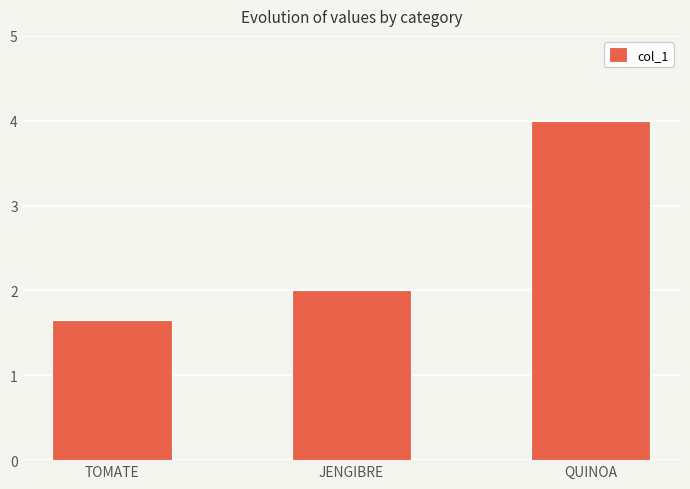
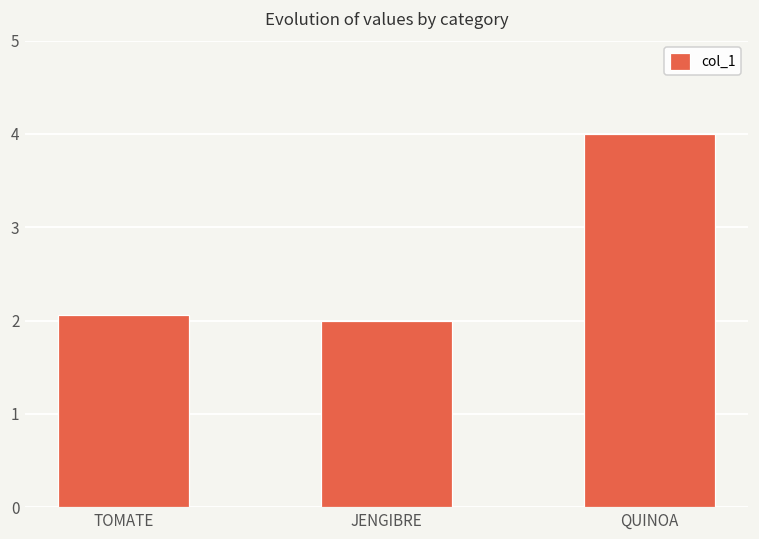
  {
-   "TOMATE": 1.7,
+   "TOMATE": 2.1,
    "JENGIBRE": 2.0,
    "QUINOA": 4.0
  }
